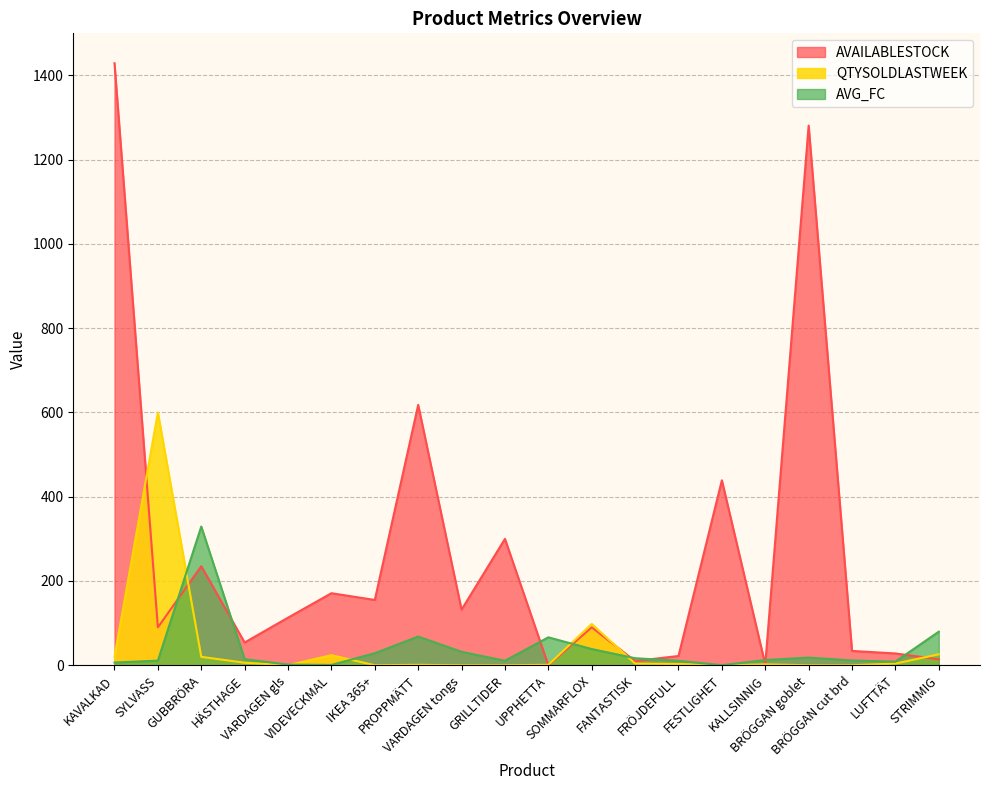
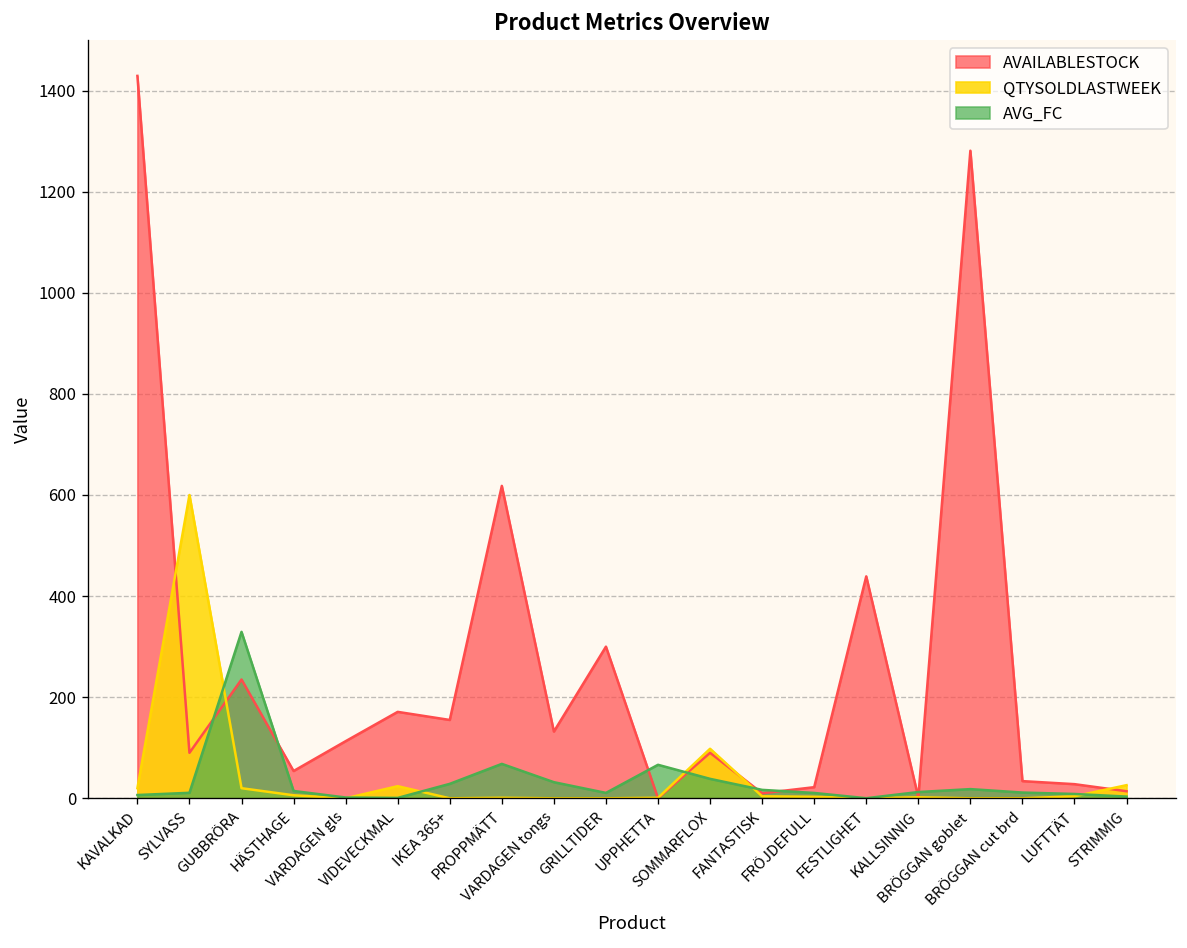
  {
    "AVAILABLESTOCK": {
      "KAVALKAD": 1430,
      "SYLVASS": 90,
      "GUBBRÖRA": 240,
      "HÄSTHAGE": 50,
      "VARDAGEN gls": 110,
      "VIDEVECKMAL": 170,
      "IKEA 365+": 160,
      "PROPPMÄTT": 620,
      "VARDAGEN tongs": 130,
      "GRILLTIDER": 300,
      "SOMMARFLOX": 90,
      "FANTASTISK": 10,
      "FRÖJDEFULL": 20,
      "FESTLIGHET": 440,
      "BRÖGGAN goblet": 1280,
      "BRÖGGAN cut brd": 30,
      "LUFTTÄT": 30,
      "STRIMMIG": 10
    },
    "QTYSOLDLASTWEEK": {
      "KAVALKAD": 20,
      "SYLVASS": 600,
      "GUBBRÖRA": 20,
      "HÄSTHAGE": 10,
      "VIDEVECKMAL": 20,
      "IKEA 365+": 0,
      "PROPPMÄTT": 0,
      "VARDAGEN tongs": 0,
      "GRILLTIDER": 0,
      "SOMMARFLOX": 100,
      "FANTASTISK": 0,
      "FRÖJDEFULL": 0,
      "BRÖGGAN goblet": 0,
      "BRÖGGAN cut brd": 0,
      "STRIMMIG": 30
    },
    "AVG_FC": {
      "KAVALKAD": 10,
      "SYLVASS": 10,
      "GUBBRÖRA": 330,
      "HÄSTHAGE": 10,
      "VIDEVECKMAL": 0,
      "IKEA 365+": 30,
      "PROPPMÄTT": 70,
      "VARDAGEN tongs": 30,
      "GRILLTIDER": 10,
      "UPPHETTA": 70,
      "SOMMARFLOX": 40,
      "FANTASTISK": 20,
      "FRÖJDEFULL": 10,
      "KALLSINNIG": 10,
      "BRÖGGAN goblet": 20,
      "BRÖGGAN cut brd": 10,
-     "STRIMMIG": 80
+     "STRIMMIG": 0
    }
  }
